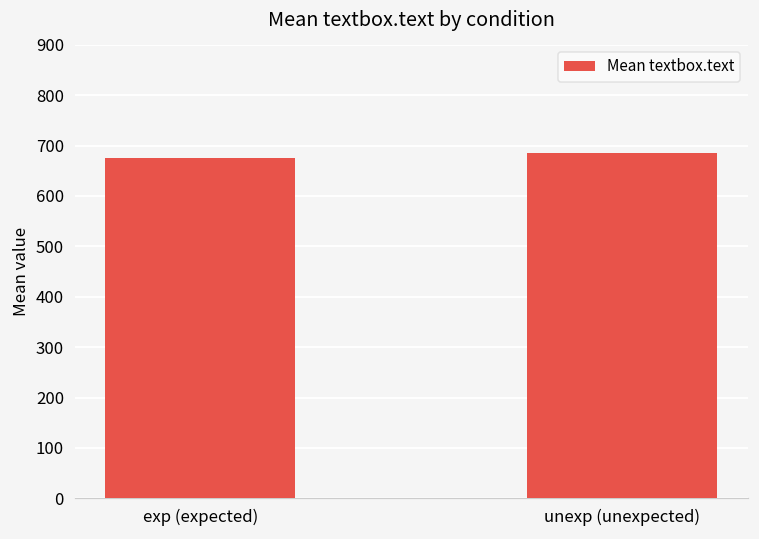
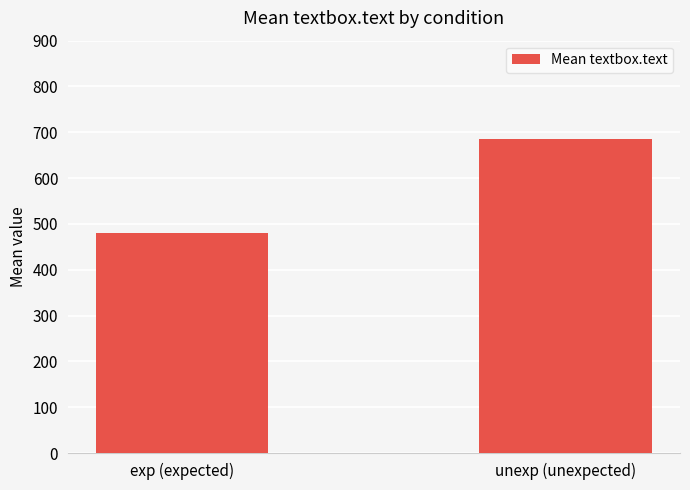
  {
-   "exp (expected)": 680,
+   "exp (expected)": 480,
    "unexp (unexpected)": 680
  }
